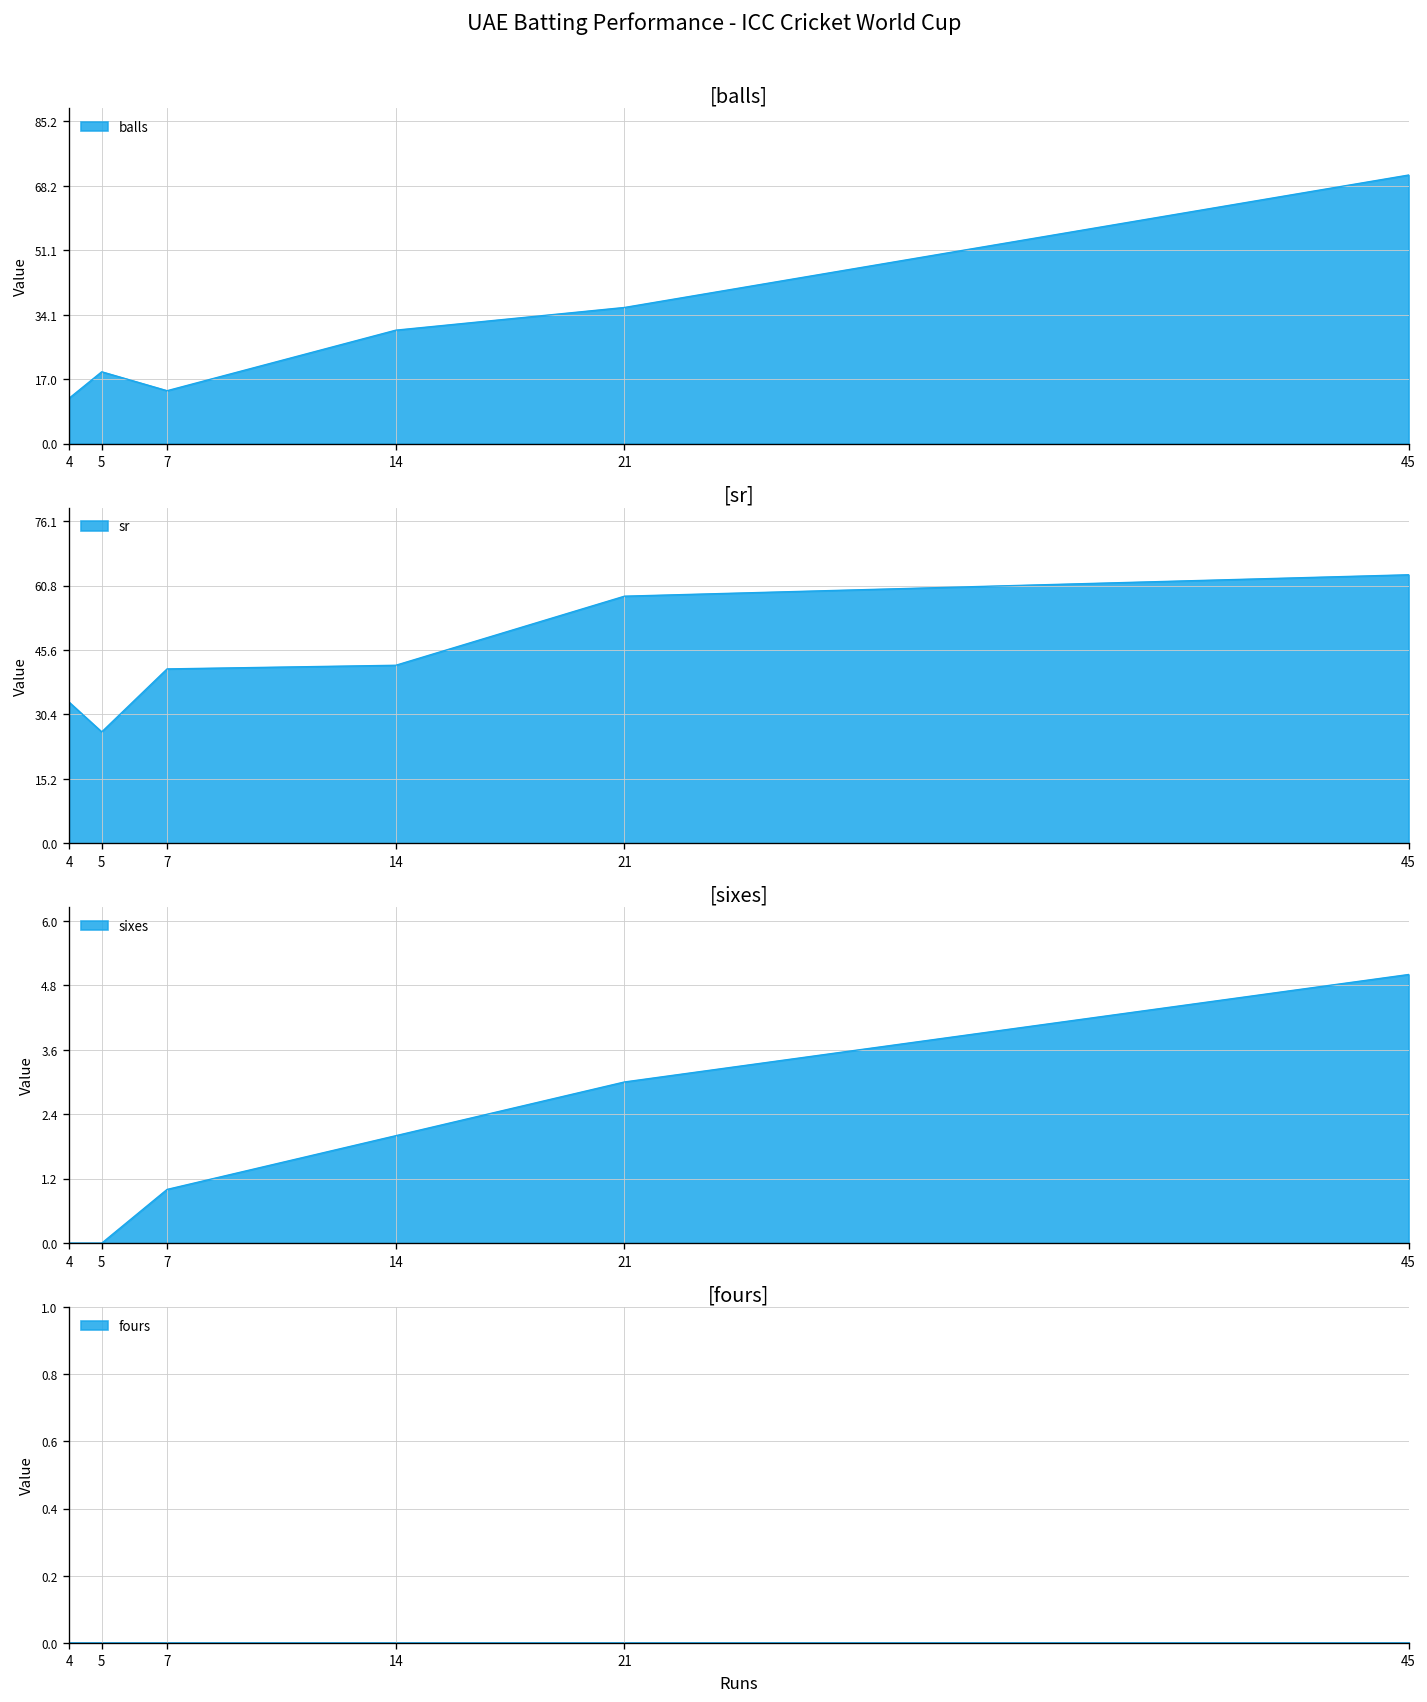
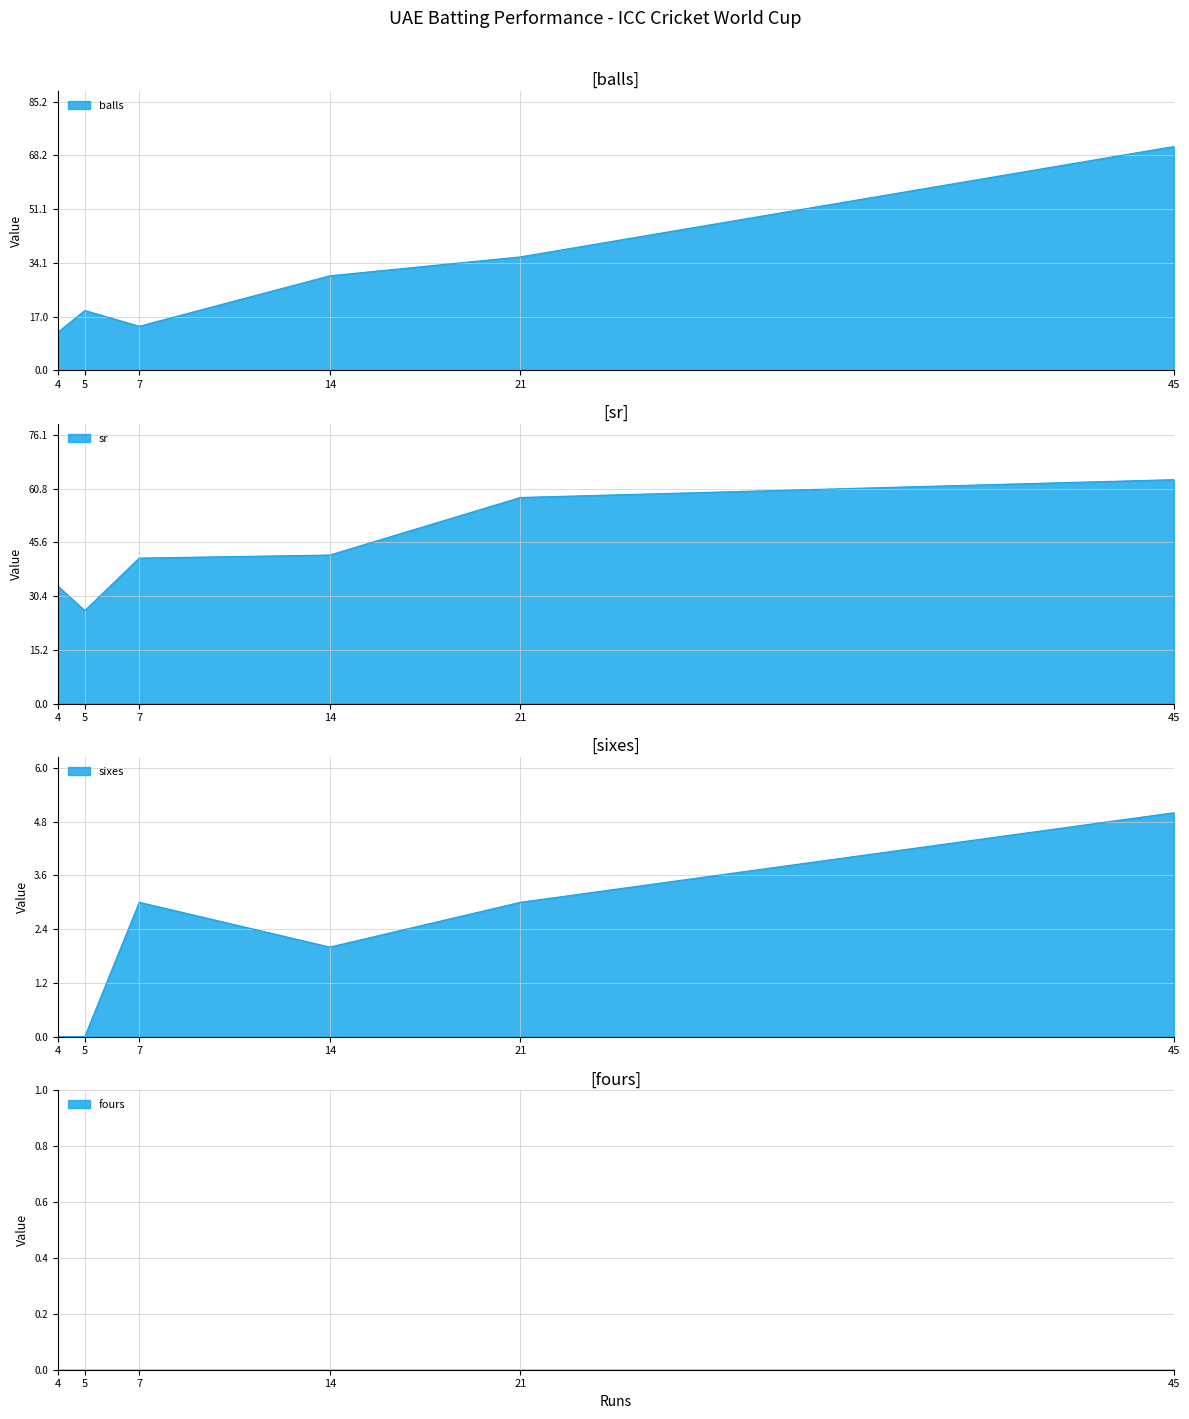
  {
    "[balls]": {
      "4": 12,
      "5": 19,
      "7": 14,
      "14": 30,
      "21": 36,
      "45": 71
    },
    "[sr]": {
      "4": 33,
      "5": 26,
      "7": 41,
      "14": 42,
      "21": 58,
      "45": 63
    },
    "[sixes]": {
      "4": 0,
      "5": 0,
-     "7": 1,
+     "7": 3,
      "14": 2,
      "21": 3,
      "45": 5
    },
    "[fours]": {
      "4": 0.00,
      "5": 0.00,
      "7": 0.00,
      "14": 0.00,
      "21": 0.00,
      "45": 0.00
    }
  }
